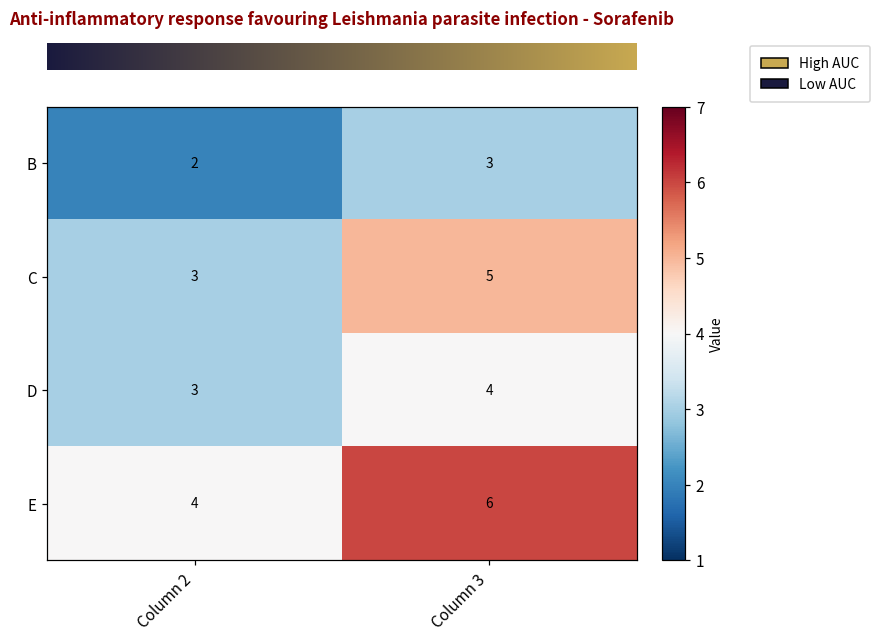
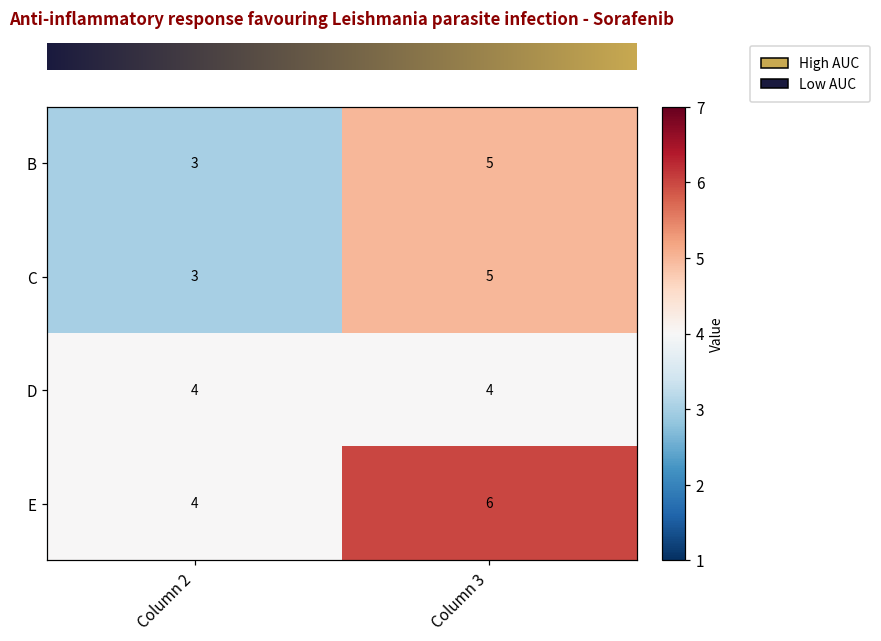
  {
    "B": {
-     "Column 2": 2,
-     "Column 3": 3
+     "Column 2": 3,
+     "Column 3": 5
    },
    "C": {
      "Column 2": 3,
      "Column 3": 5
    },
    "D": {
-     "Column 2": 3,
+     "Column 2": 4,
      "Column 3": 4
    },
    "E": {
      "Column 2": 4,
      "Column 3": 6
    }
  }
